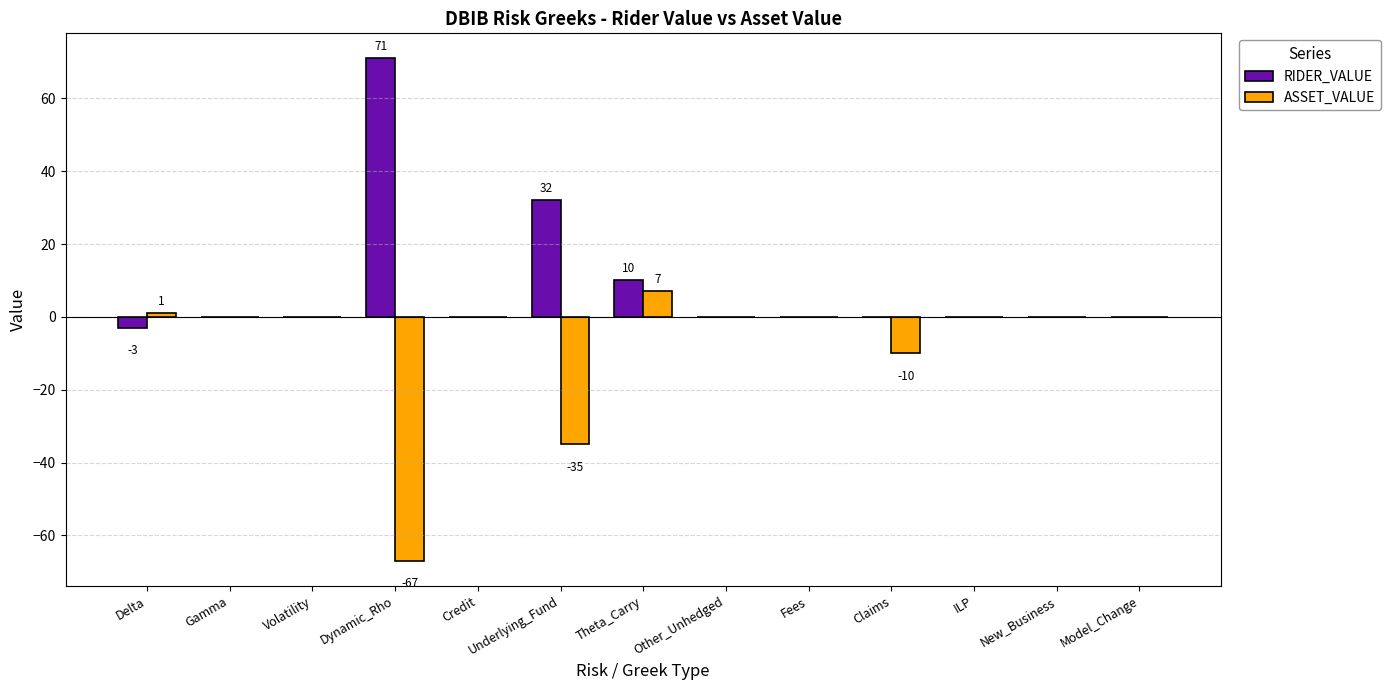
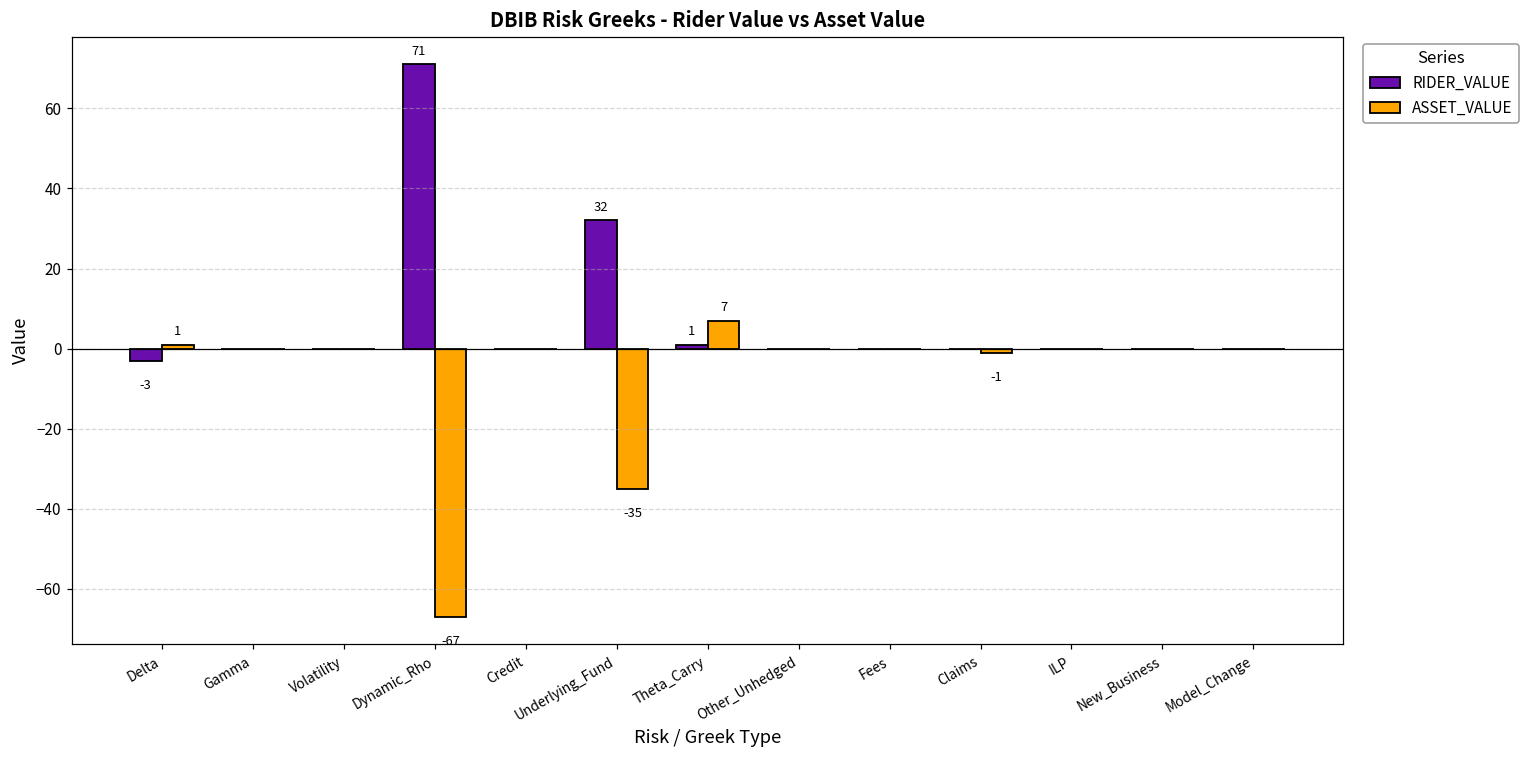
  {
    "RIDER_VALUE": {
      "Delta": -3,
      "Dynamic_Rho": 71,
      "Underlying_Fund": 32,
-     "Theta_Carry": 10
+     "Theta_Carry": 1
    },
    "ASSET_VALUE": {
      "Delta": 1,
      "Dynamic_Rho": -67,
      "Underlying_Fund": -35,
      "Theta_Carry": 7,
-     "Claims": -10
+     "Claims": -1
    }
  }
